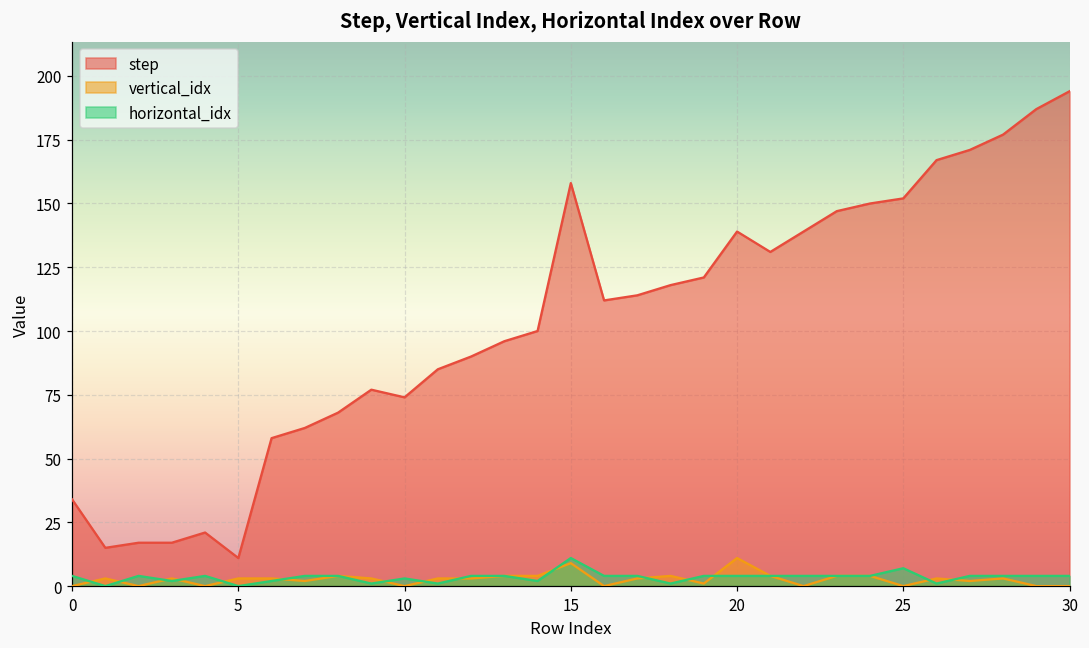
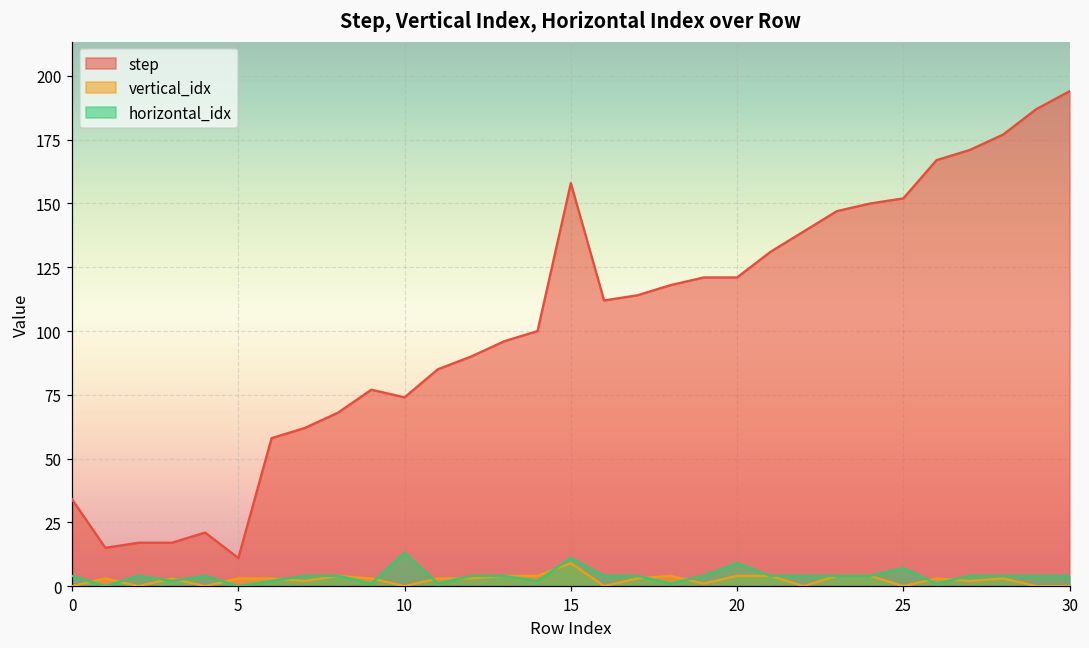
  {
    "step": {
      "0": 34,
      "5": 11,
      "10": 74,
      "15": 158,
-     "20": 139,
+     "20": 121,
      "25": 152,
      "30": 194
    },
    "vertical_idx": {
      "0": 0,
      "5": 3,
      "10": 0,
      "15": 9,
-     "20": 11,
+     "20": 4,
      "25": 0,
      "30": 0
    },
    "horizontal_idx": {
      "0": 4,
      "5": 0,
-     "10": 3,
+     "10": 13,
      "15": 11,
-     "20": 4,
+     "20": 9,
      "25": 7,
      "30": 4
    }
  }
